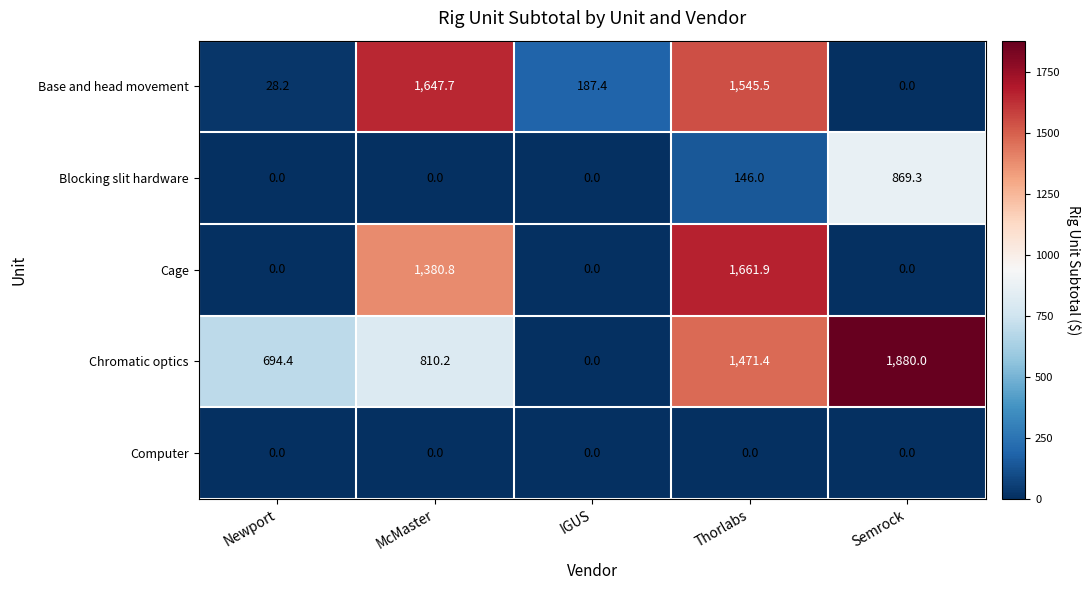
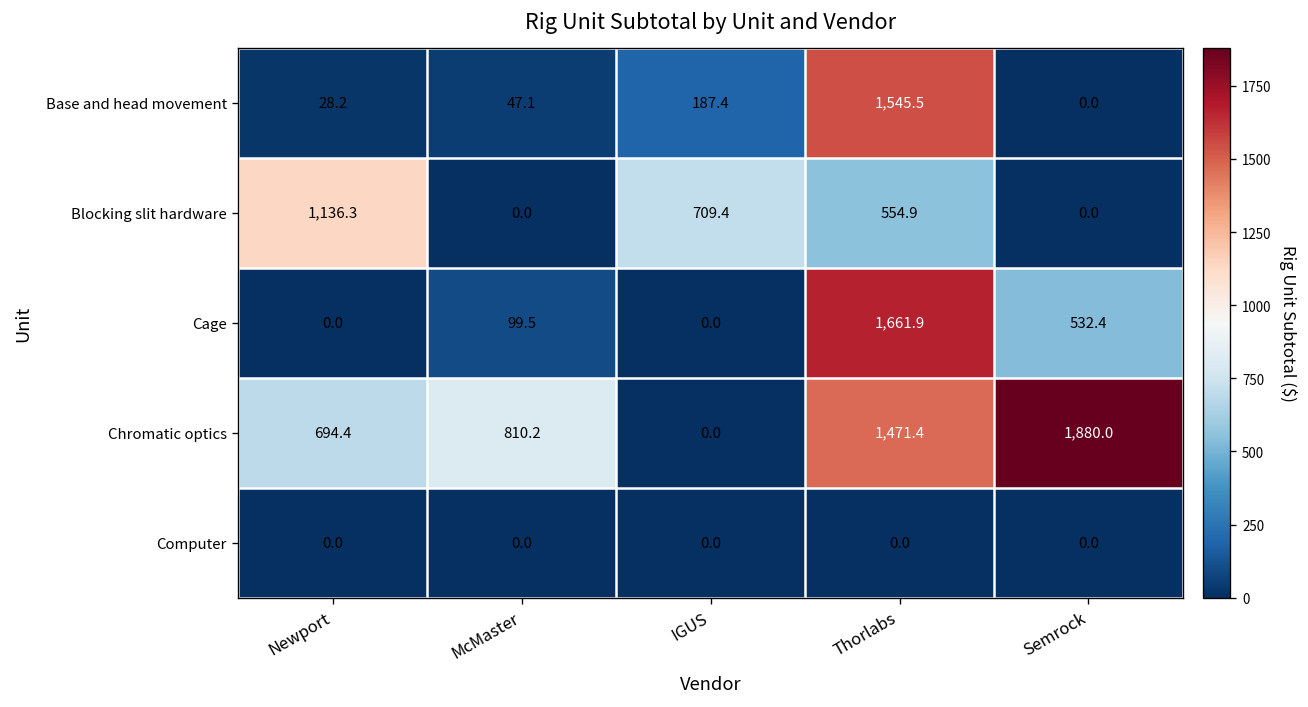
  {
    "Base and head movement": {
      "Newport": "28.2",
-     "McMaster": "1,647.7",
+     "McMaster": "47.1",
      "IGUS": "187.4",
      "Thorlabs": "1,545.5",
      "Semrock": "0.0"
    },
    "Blocking slit hardware": {
-     "Newport": "0.0",
+     "Newport": "1,136.3",
      "McMaster": "0.0",
-     "IGUS": "0.0",
-     "Thorlabs": "146.0",
-     "Semrock": "869.3"
+     "IGUS": "709.4",
+     "Thorlabs": "554.9",
+     "Semrock": "0.0"
    },
    "Cage": {
      "Newport": "0.0",
-     "McMaster": "1,380.8",
+     "McMaster": "99.5",
      "IGUS": "0.0",
      "Thorlabs": "1,661.9",
-     "Semrock": "0.0"
+     "Semrock": "532.4"
    },
    "Chromatic optics": {
      "Newport": "694.4",
      "McMaster": "810.2",
      "IGUS": "0.0",
      "Thorlabs": "1,471.4",
      "Semrock": "1,880.0"
    },
    "Computer": {
      "Newport": "0.0",
      "McMaster": "0.0",
      "IGUS": "0.0",
      "Thorlabs": "0.0",
      "Semrock": "0.0"
    }
  }
